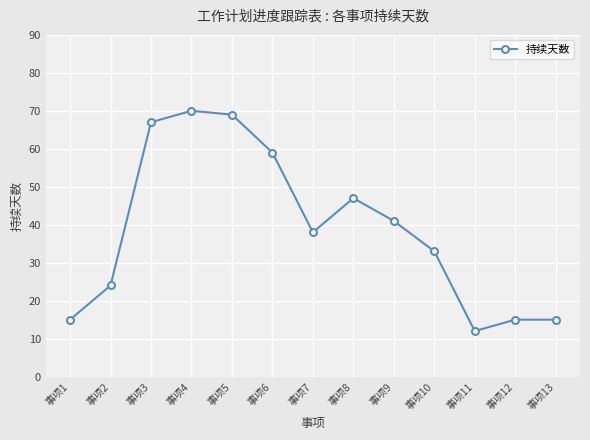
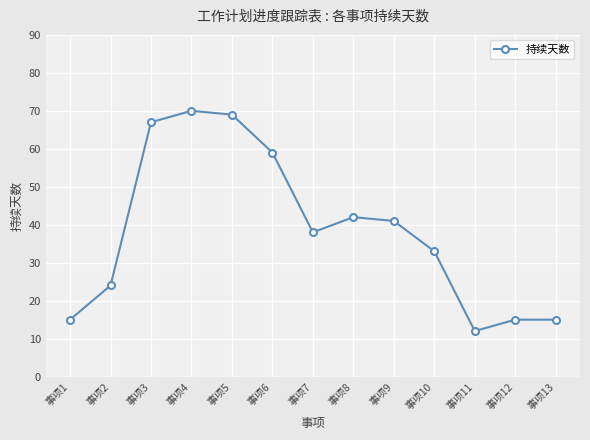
  {
    "事项1": 15,
    "事项2": 24,
    "事项3": 67,
    "事项4": 70,
    "事项5": 69,
    "事项6": 59,
    "事项7": 38,
-   "事项8": 47,
+   "事项8": 42,
    "事项9": 41,
    "事项10": 33,
    "事项11": 12,
    "事项12": 15,
    "事项13": 15
  }
